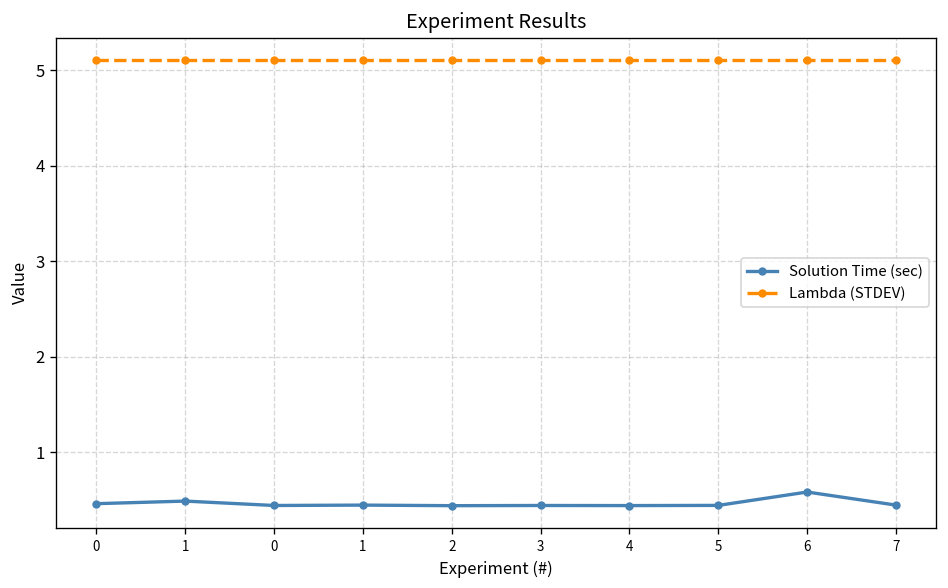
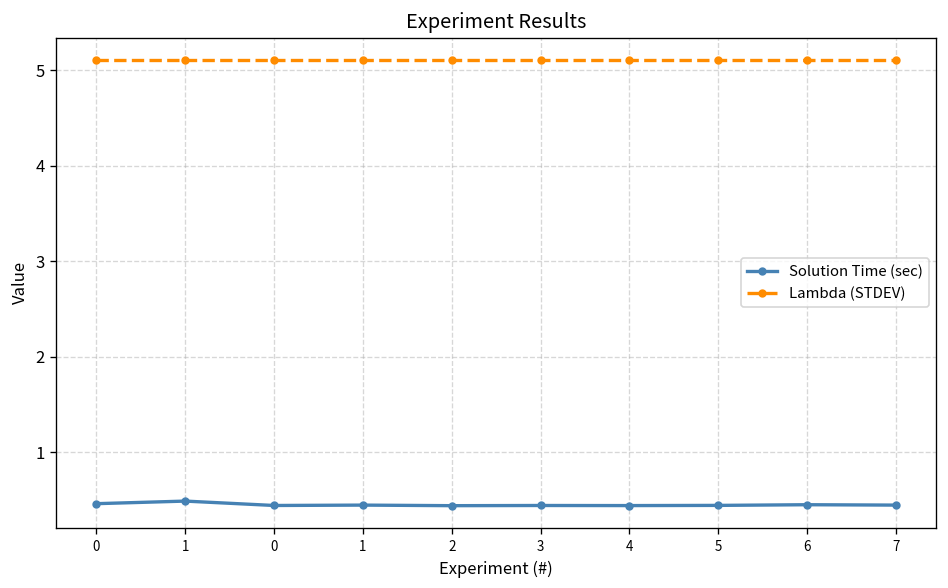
  {
    "Solution Time (sec)": {
      "2": 0.4,
      "3": 0.4,
      "4": 0.4,
      "5": 0.4,
-     "6": 0.6,
+     "6": 0.4,
      "7": 0.4
    },
    "Lambda (STDEV)": {
      "2": 5.1,
      "3": 5.1,
      "4": 5.1,
      "5": 5.1,
      "6": 5.1,
      "7": 5.1
    }
  }
